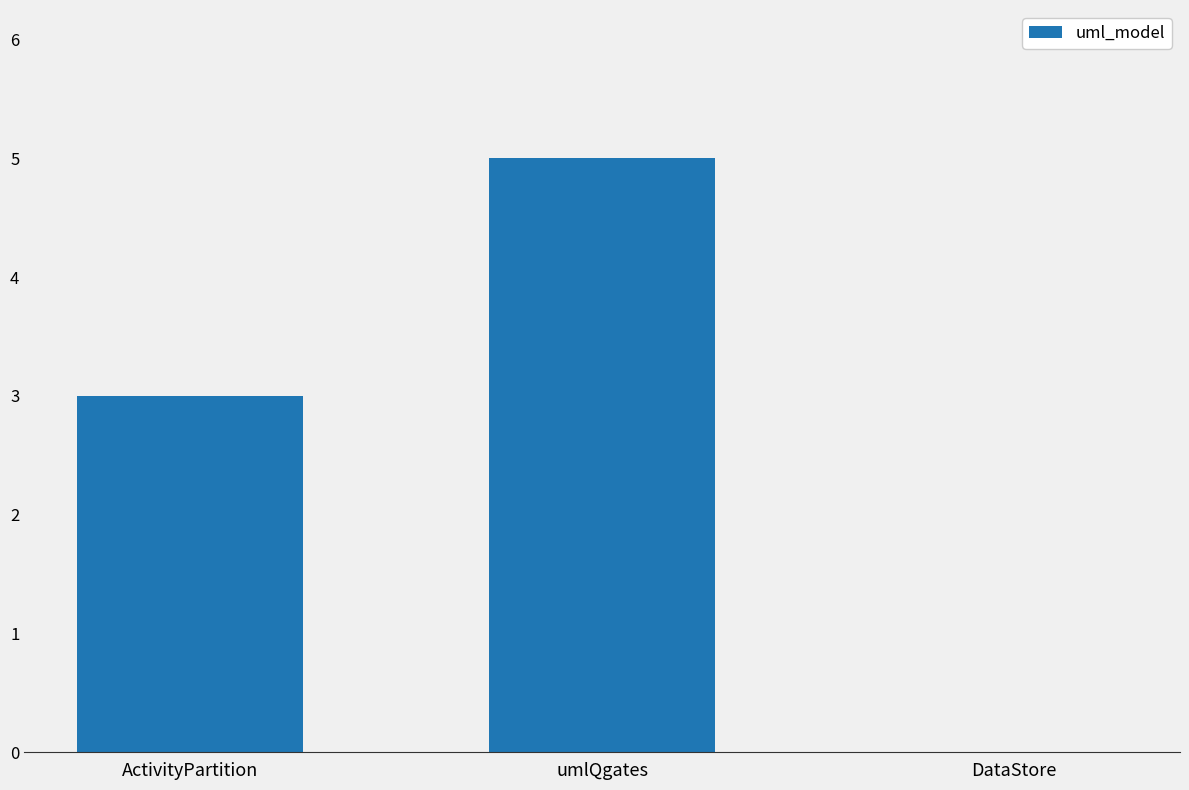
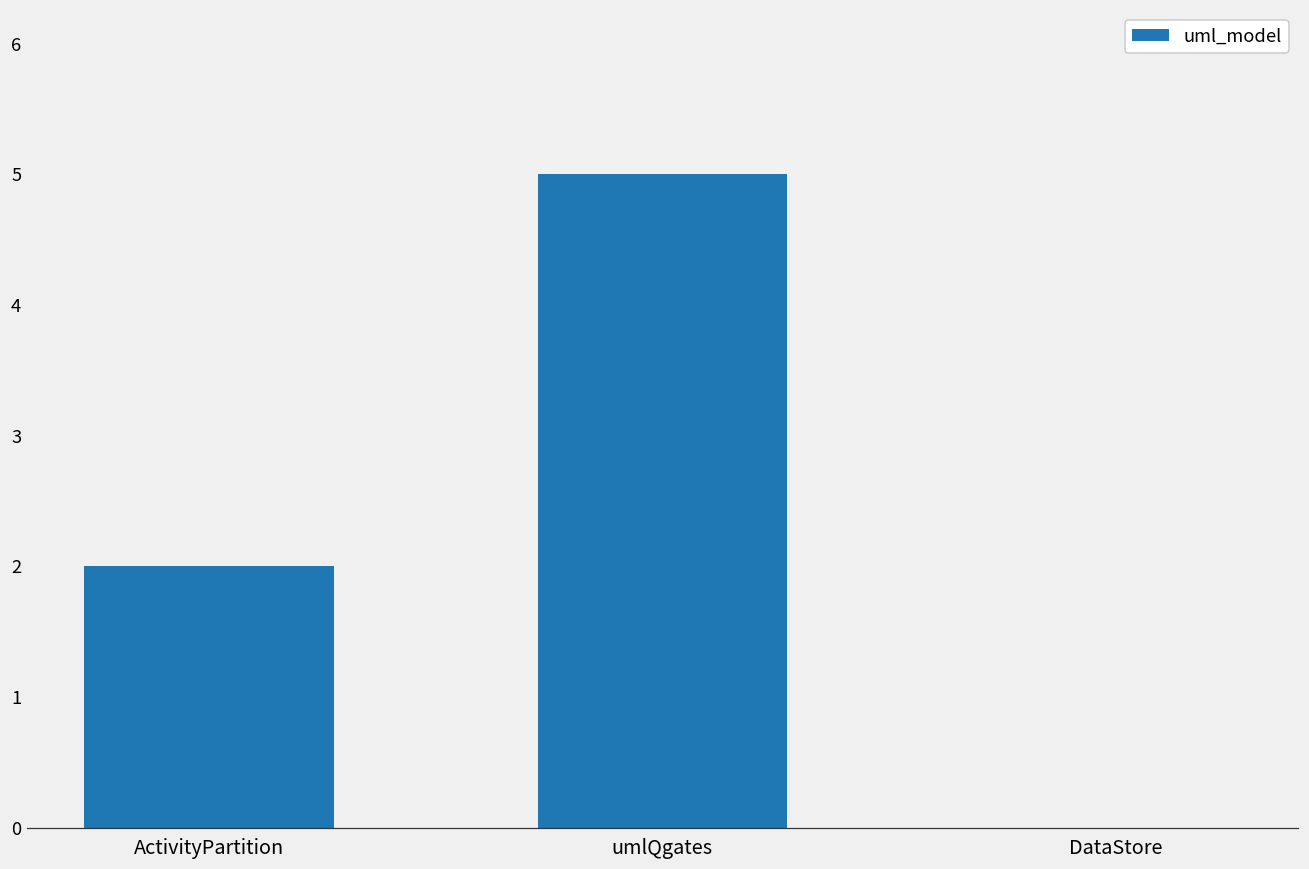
  {
-   "ActivityPartition": 3,
+   "ActivityPartition": 2,
    "umlQgates": 5,
    "DataStore": 0
  }
